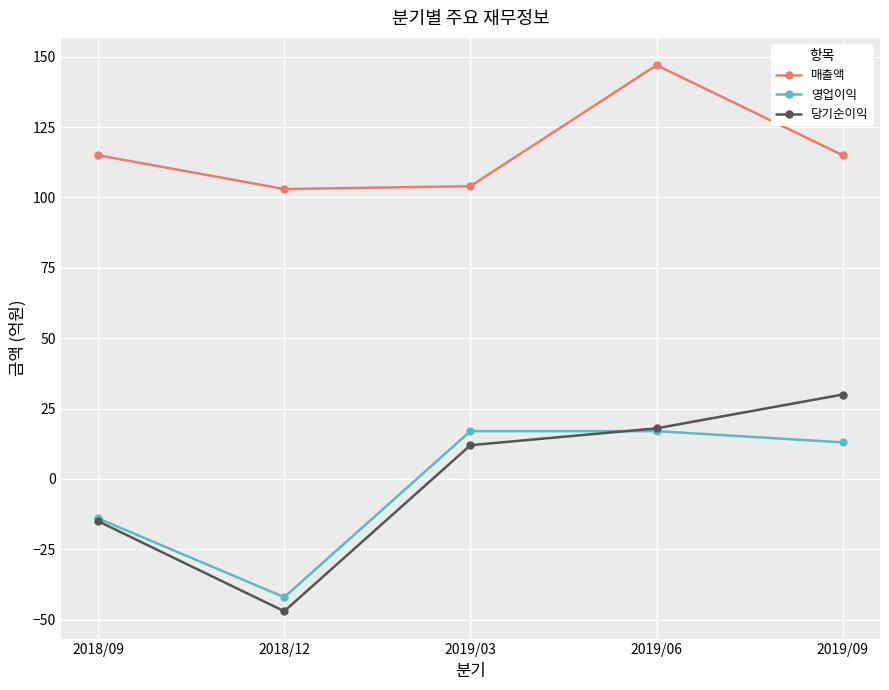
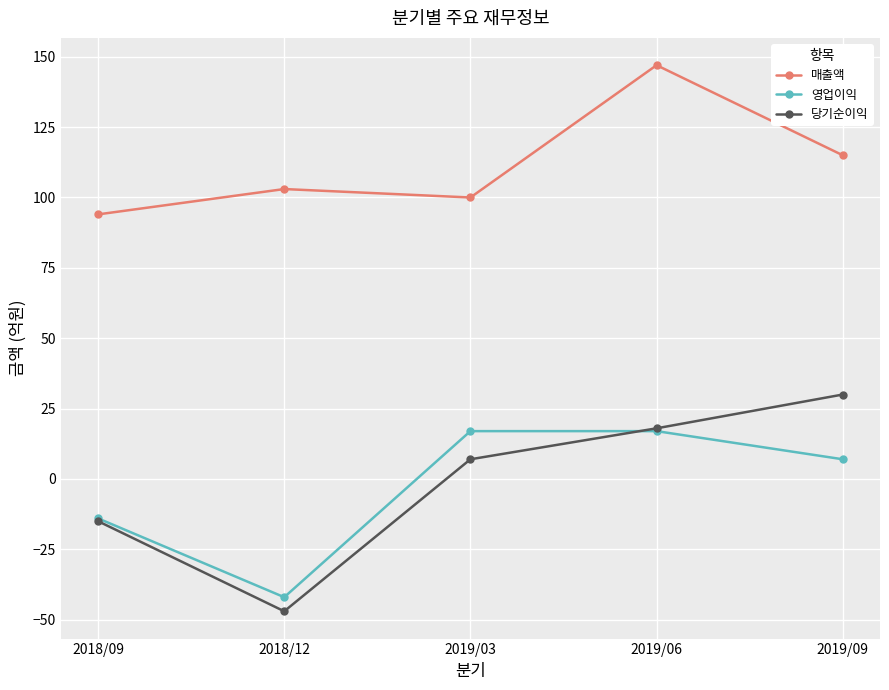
  {
    "매출액": {
-     "2018/09": 115,
+     "2018/09": 94,
      "2018/12": 103,
-     "2019/03": 104,
+     "2019/03": 100,
      "2019/06": 147,
      "2019/09": 115
    },
    "영업이익": {
      "2018/09": -14,
      "2018/12": -42,
      "2019/03": 17,
      "2019/06": 17,
-     "2019/09": 13
+     "2019/09": 7
    },
    "당기순이익": {
      "2018/09": -15,
      "2018/12": -47,
-     "2019/03": 12,
+     "2019/03": 7,
      "2019/06": 18,
      "2019/09": 30
    }
  }
